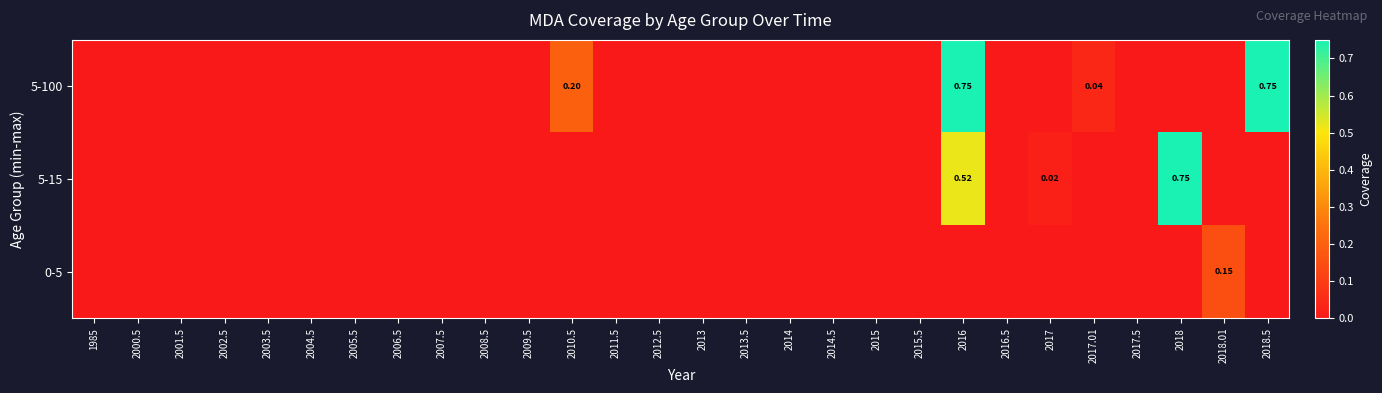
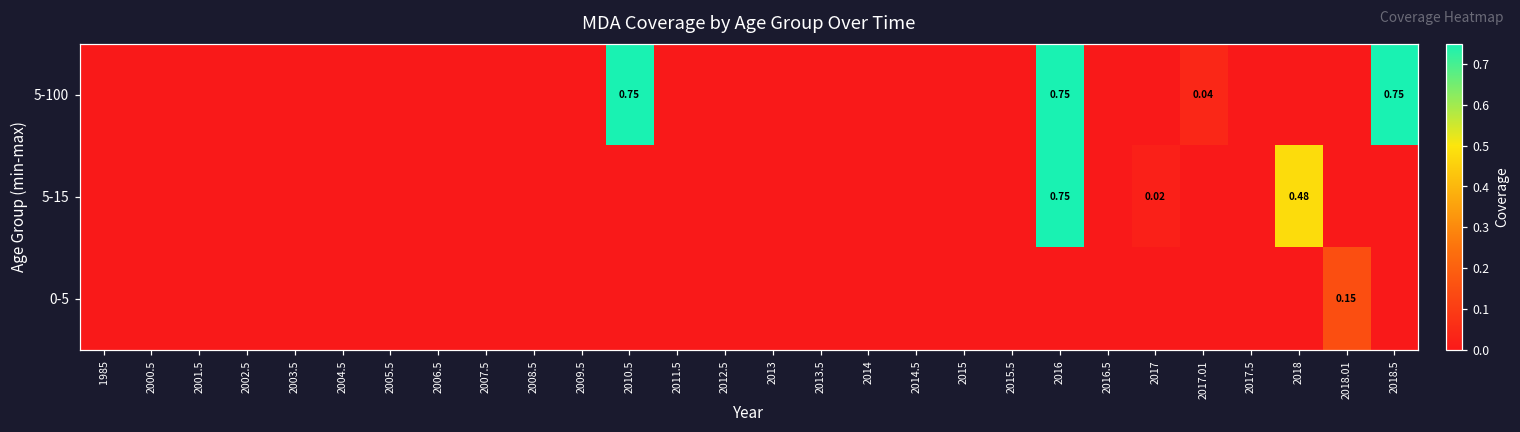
  {
    "5-100": {
-     "2010.5": 0.20,
+     "2010.5": 0.75,
      "2016": 0.75,
      "2017.01": 0.04,
      "2018.5": 0.75
    },
    "5-15": {
-     "2016": 0.52,
+     "2016": 0.75,
      "2017": 0.02,
-     "2018": 0.75
+     "2018": 0.48
    },
    "0-5": {
      "2018.01": 0.15
    }
  }
